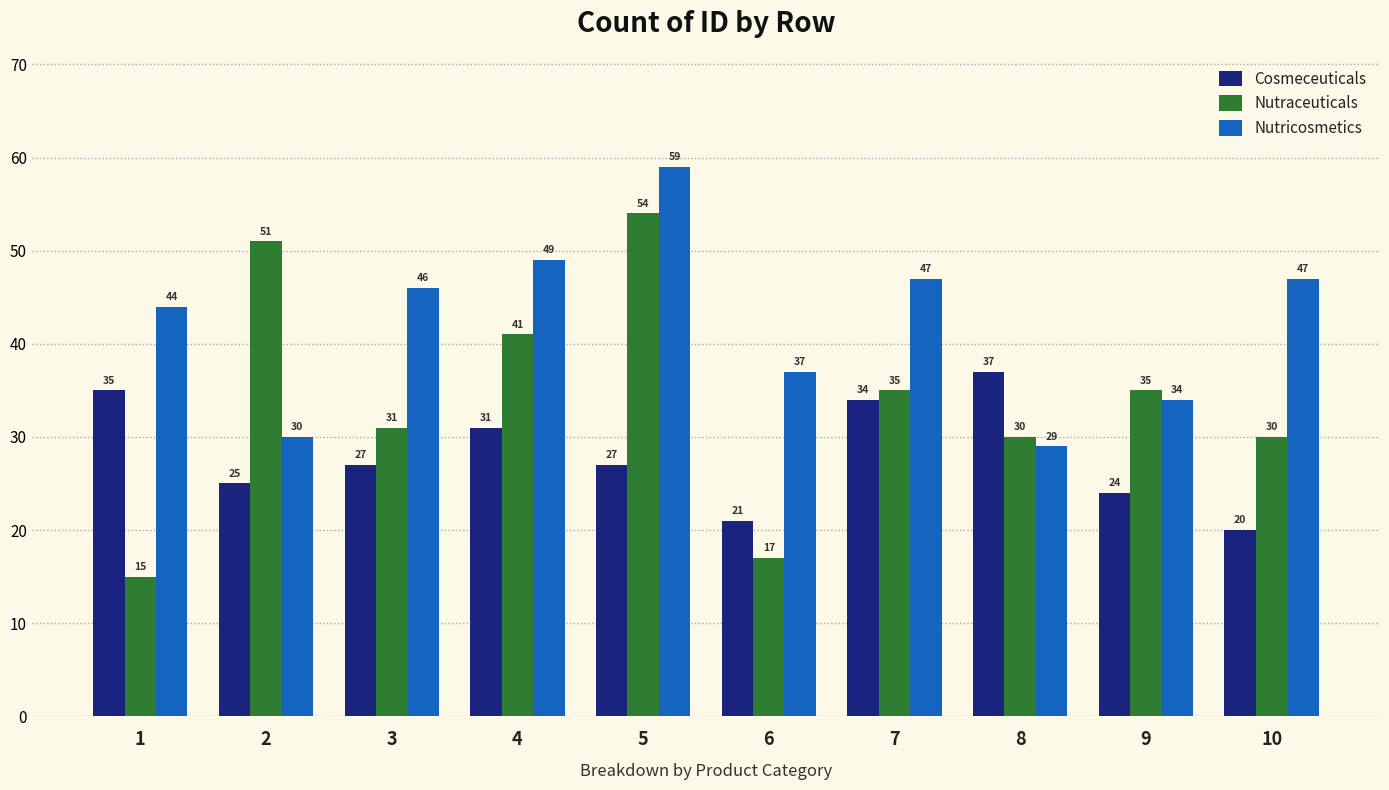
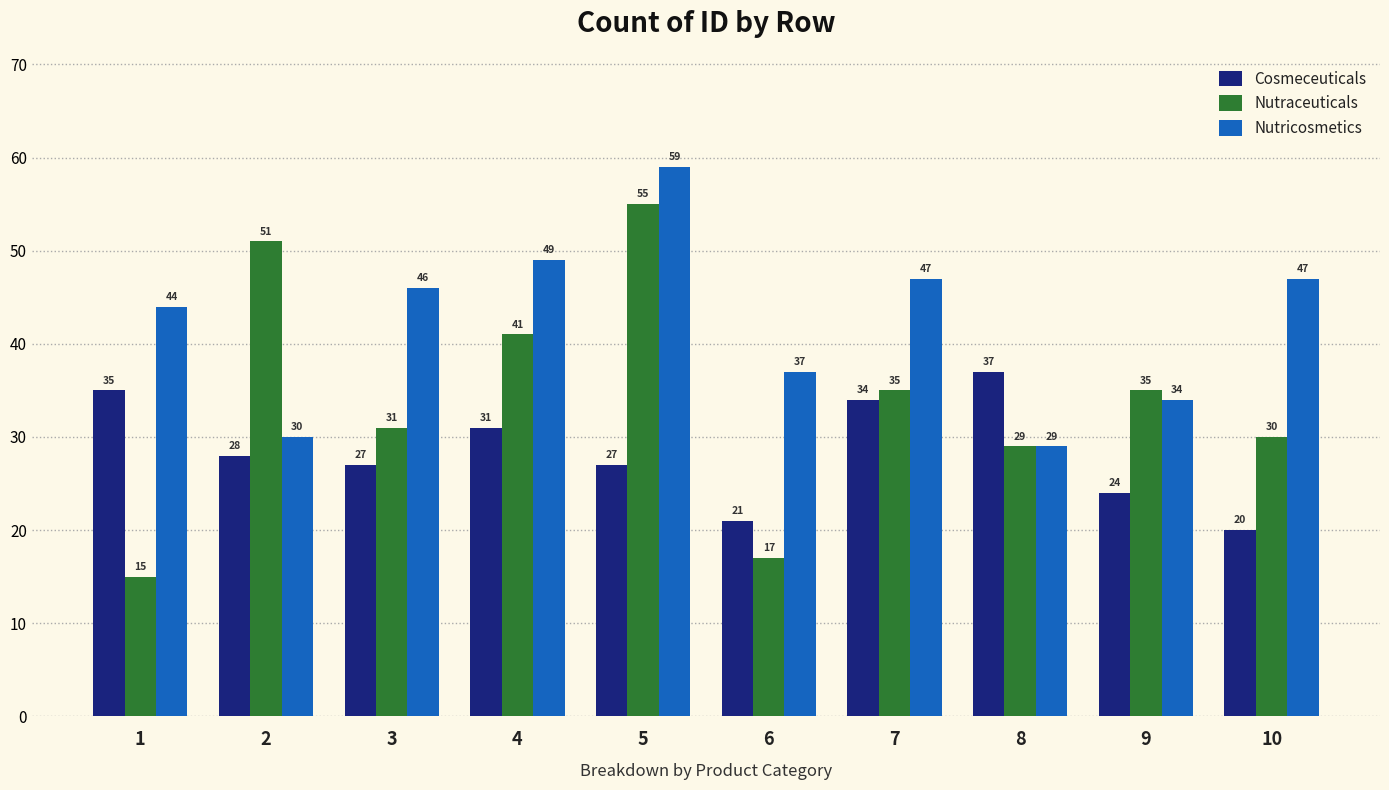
  {
    "Cosmeceuticals": {
      "1": 35,
-     "2": 25,
+     "2": 28,
      "3": 27,
      "4": 31,
      "5": 27,
      "6": 21,
      "7": 34,
      "8": 37,
      "9": 24,
      "10": 20
    },
    "Nutraceuticals": {
      "1": 15,
      "2": 51,
      "3": 31,
      "4": 41,
-     "5": 54,
+     "5": 55,
      "6": 17,
      "7": 35,
-     "8": 30,
+     "8": 29,
      "9": 35,
      "10": 30
    },
    "Nutricosmetics": {
      "1": 44,
      "2": 30,
      "3": 46,
      "4": 49,
      "5": 59,
      "6": 37,
      "7": 47,
      "8": 29,
      "9": 34,
      "10": 47
    }
  }
